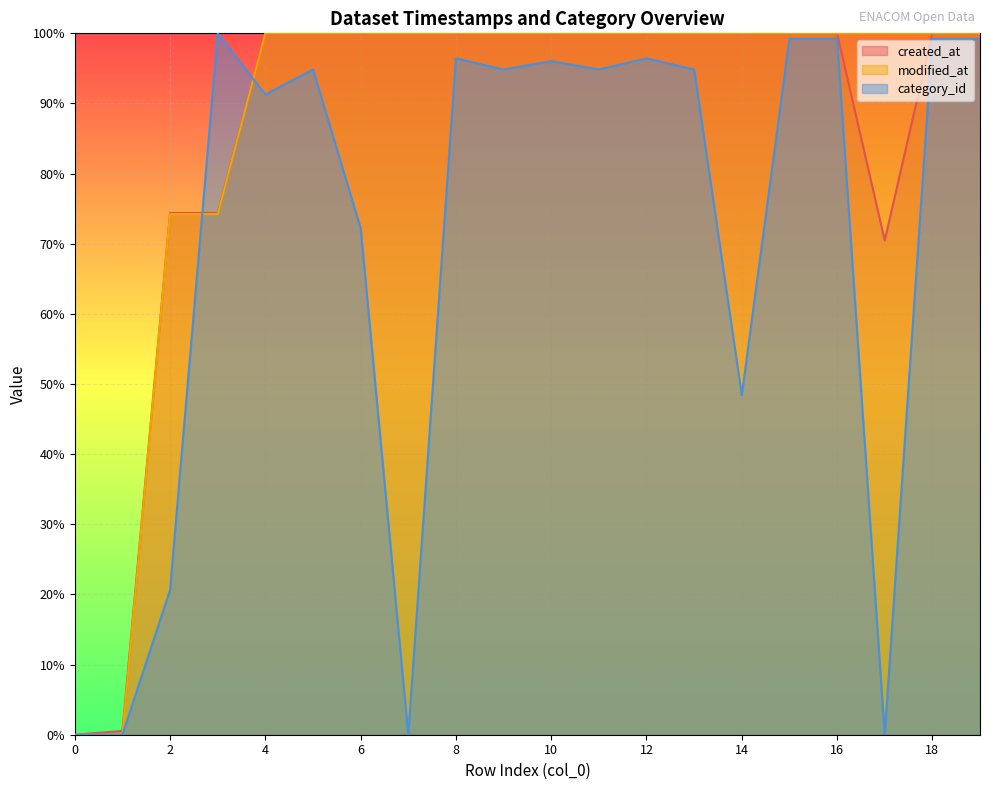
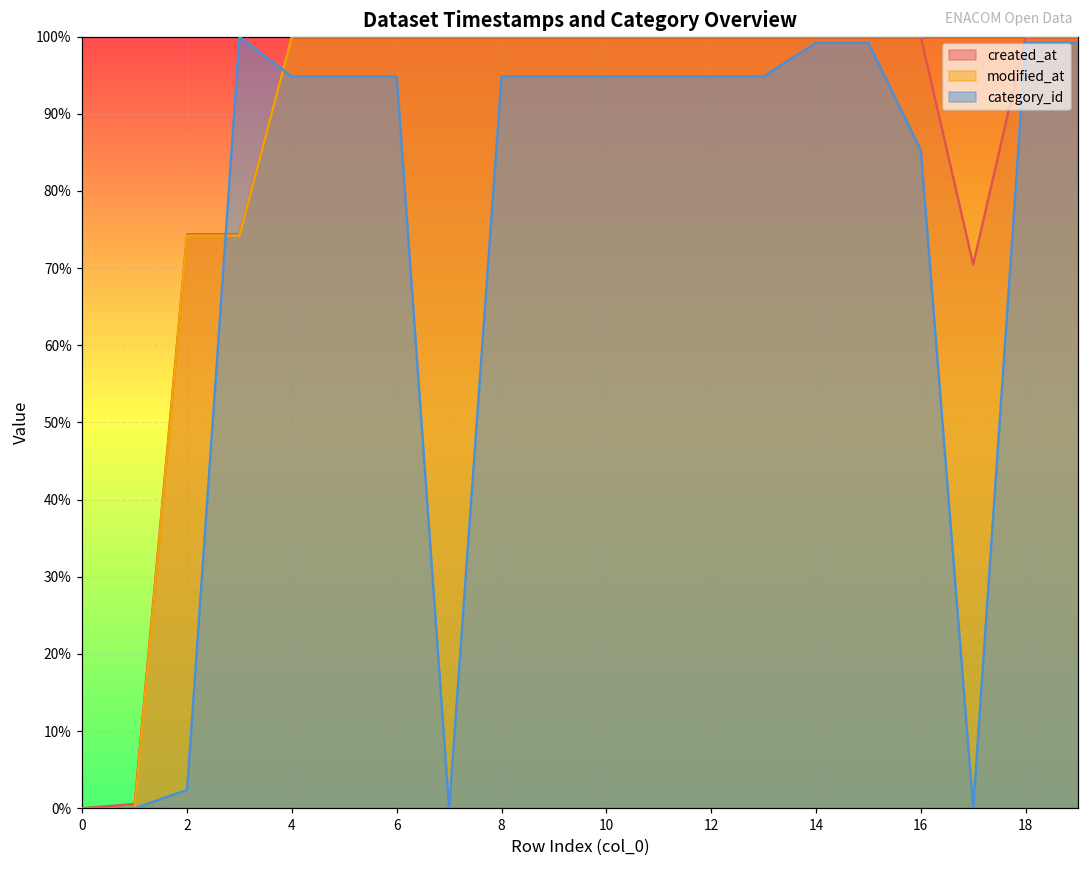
  {
    "category_id": {
-     "2": "21%",
-     "4": "91%",
-     "6": "72%",
-     "8": "96%",
-     "10": "96%",
-     "12": "96%",
-     "14": "48%",
-     "16": "99%",
+     "2": "2%",
+     "4": "95%",
+     "6": "95%",
+     "8": "95%",
+     "10": "95%",
+     "12": "95%",
+     "14": "99%",
+     "16": "85%",
      "18": "99%"
    }
  }
